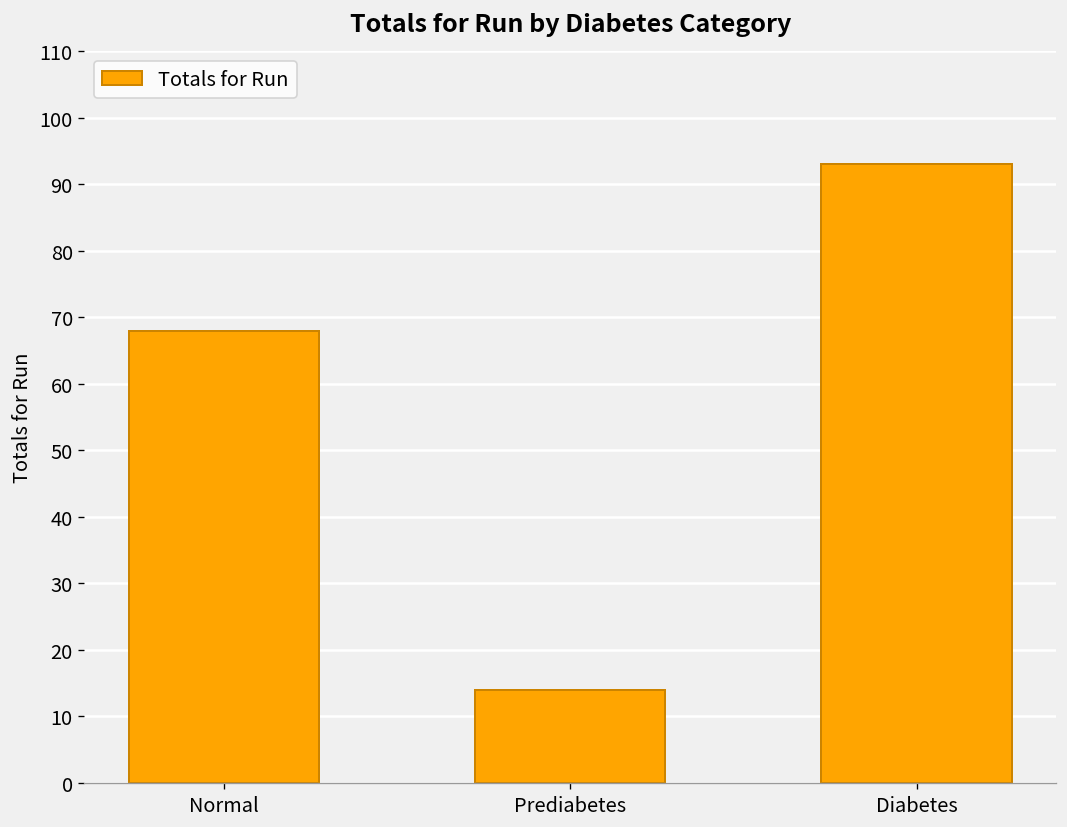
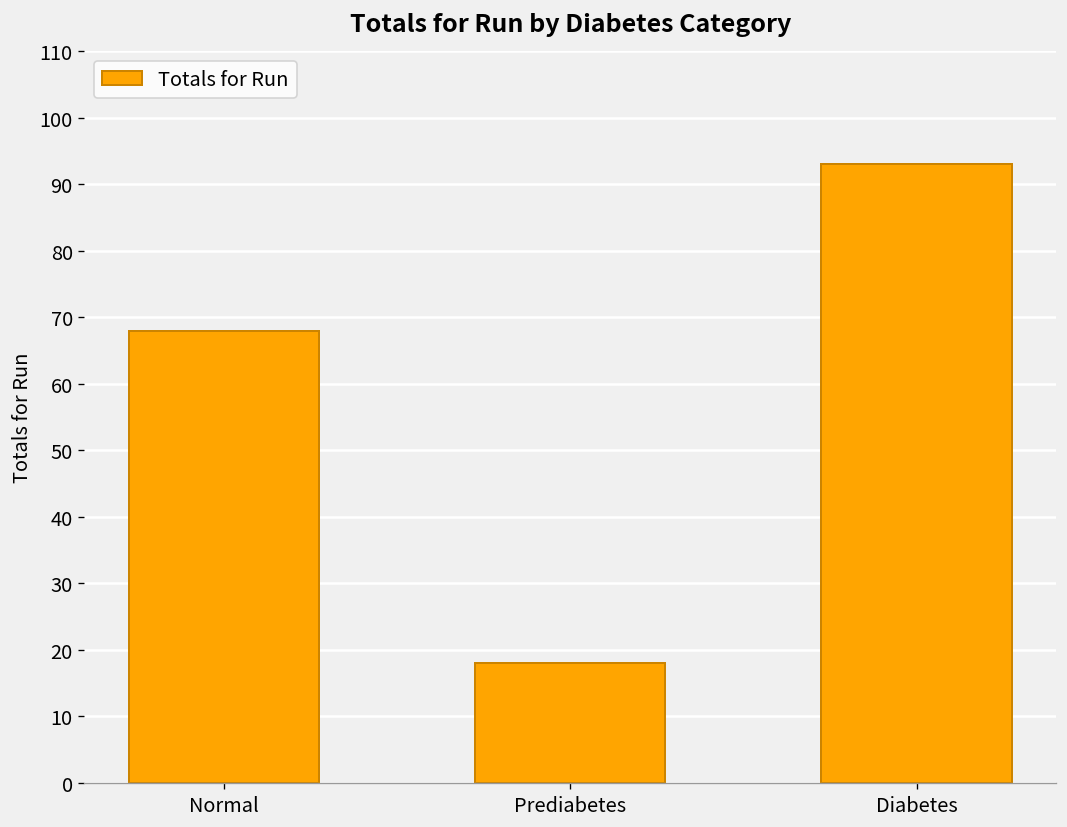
  {
    "Normal": 68,
-   "Prediabetes": 14,
+   "Prediabetes": 18,
    "Diabetes": 93
  }
